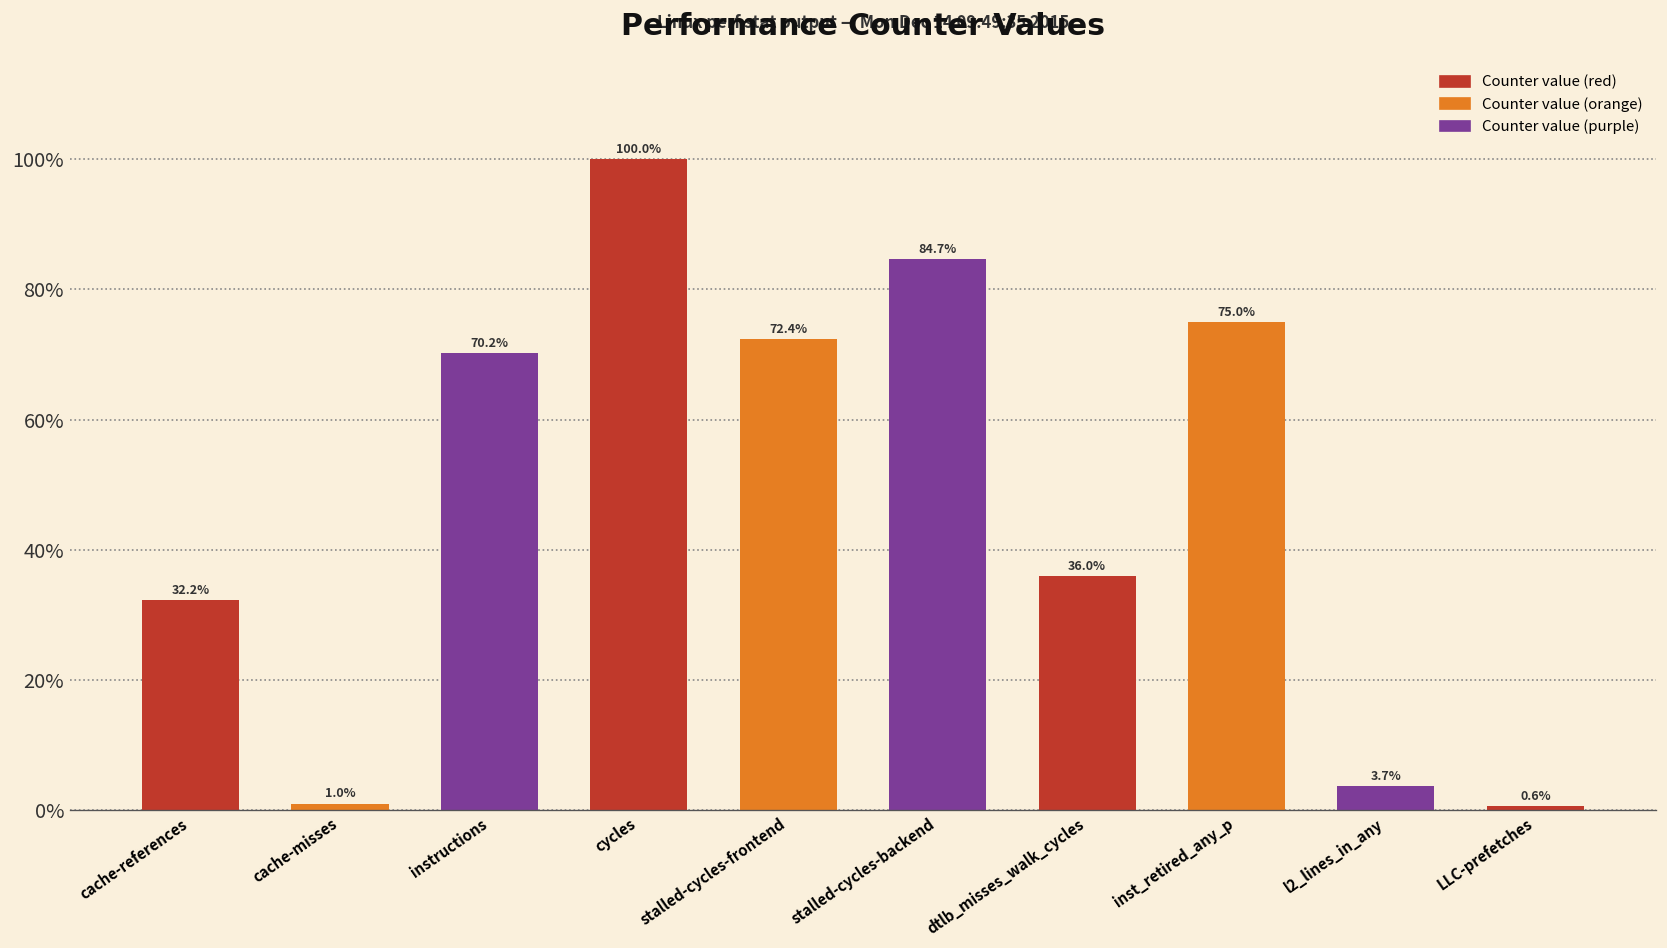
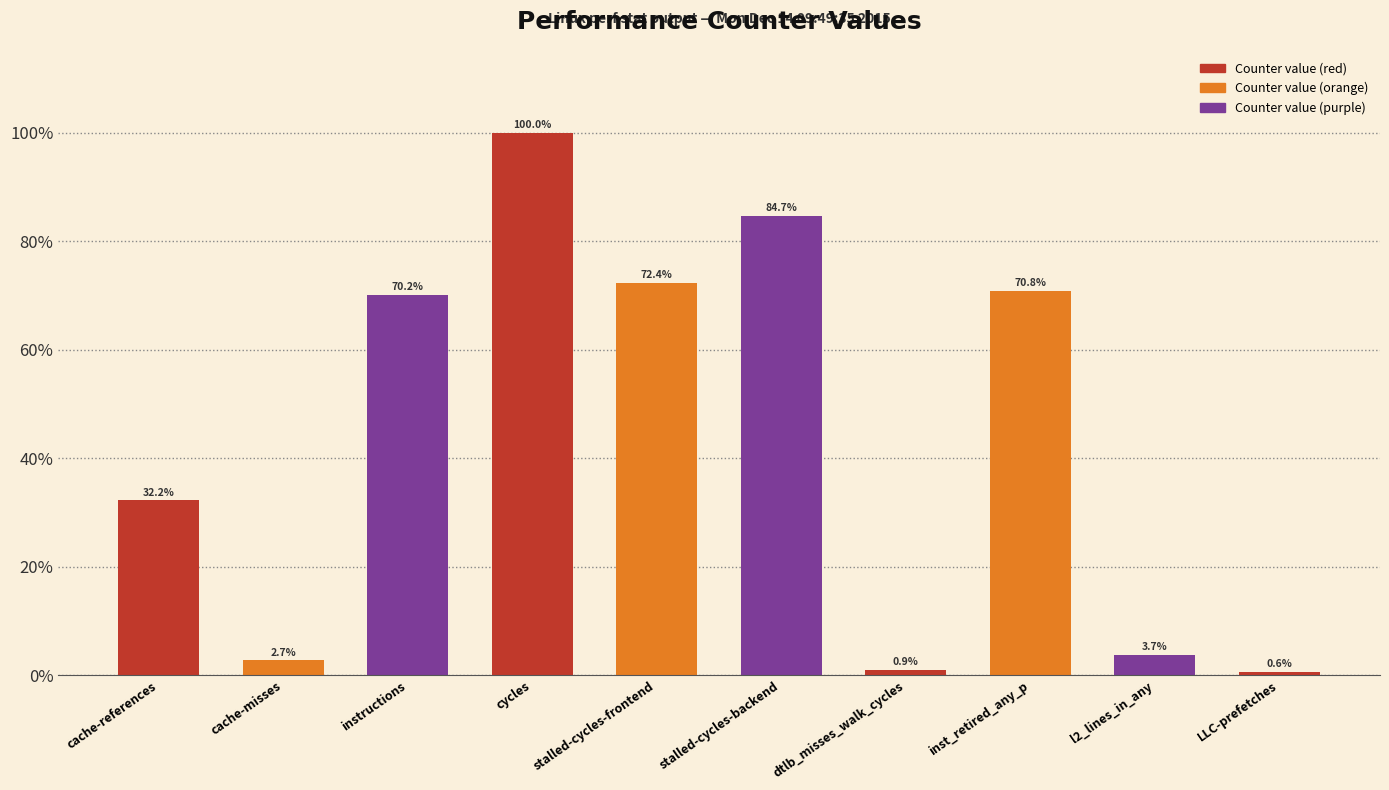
  {
    "cache-references": "32.2%",
-   "cache-misses": "1.0%",
+   "cache-misses": "2.7%",
    "instructions": "70.2%",
    "cycles": "100.0%",
    "stalled-cycles-frontend": "72.4%",
    "stalled-cycles-backend": "84.7%",
-   "dtlb_misses_walk_cycles": "36.0%",
-   "inst_retired_any_p": "75.0%",
+   "dtlb_misses_walk_cycles": "0.9%",
+   "inst_retired_any_p": "70.8%",
    "l2_lines_in_any": "3.7%",
    "LLC-prefetches": "0.6%"
  }
